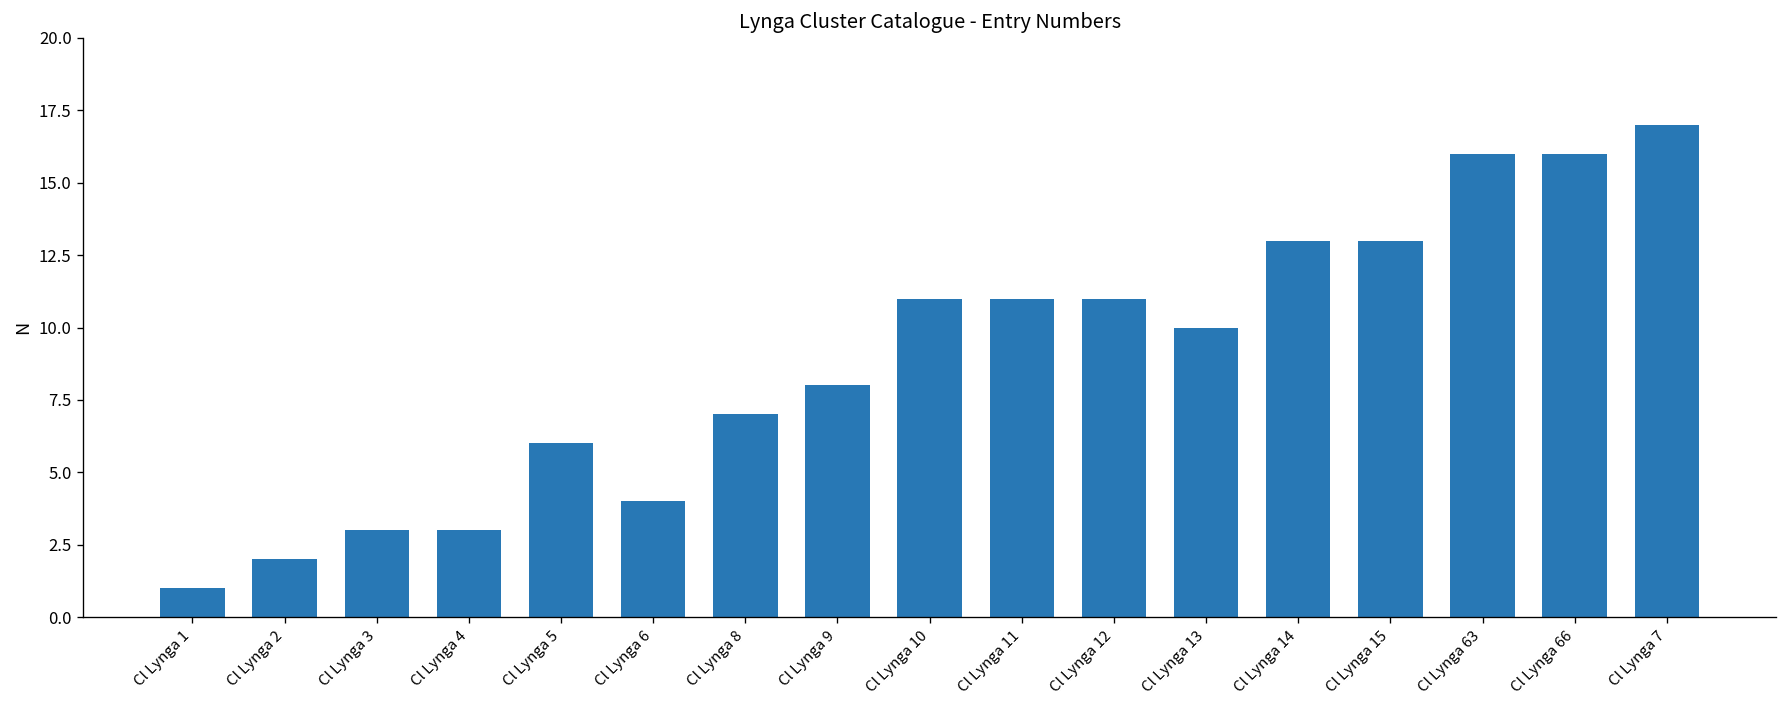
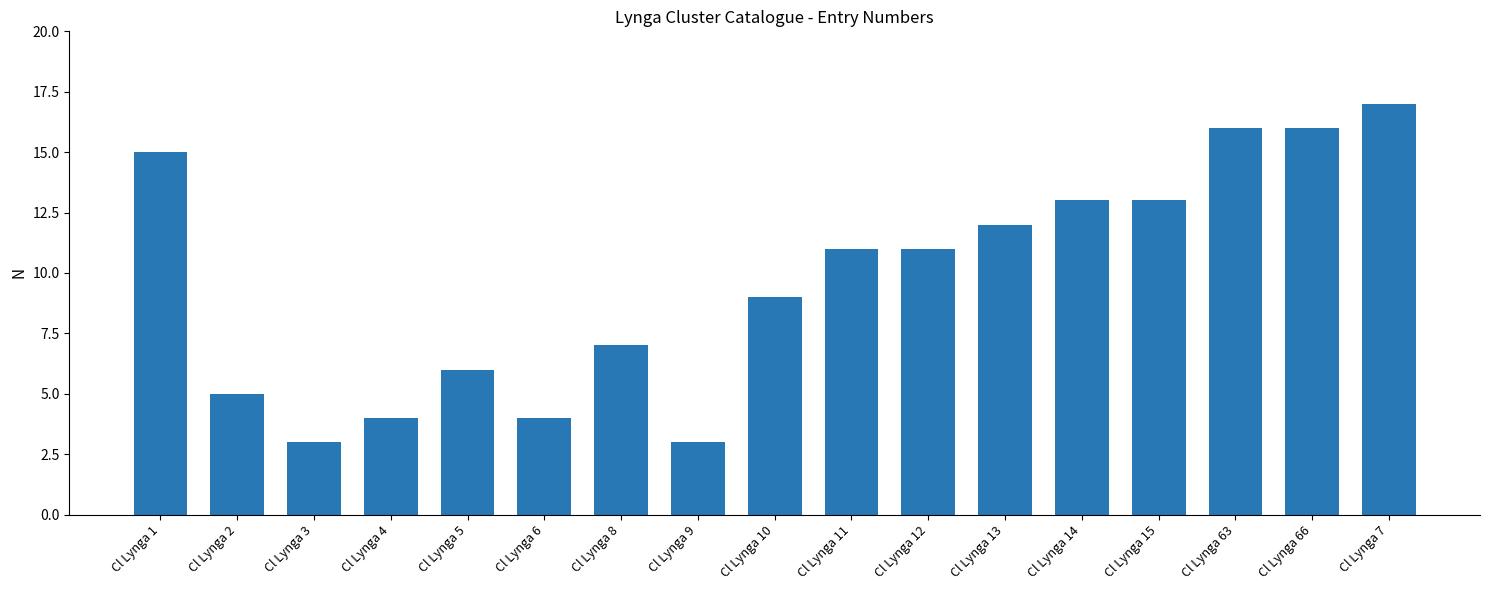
  {
-   "Cl Lynga 1": 1,
-   "Cl Lynga 2": 2,
+   "Cl Lynga 1": 15,
+   "Cl Lynga 2": 5,
    "Cl Lynga 3": 3,
-   "Cl Lynga 4": 3,
+   "Cl Lynga 4": 4,
    "Cl Lynga 5": 6,
    "Cl Lynga 6": 4,
    "Cl Lynga 8": 7,
-   "Cl Lynga 9": 8,
-   "Cl Lynga 10": 11,
+   "Cl Lynga 9": 3,
+   "Cl Lynga 10": 9,
    "Cl Lynga 11": 11,
    "Cl Lynga 12": 11,
-   "Cl Lynga 13": 10,
+   "Cl Lynga 13": 12,
    "Cl Lynga 14": 13,
    "Cl Lynga 15": 13,
    "Cl Lynga 63": 16,
    "Cl Lynga 66": 16,
    "Cl Lynga 7": 17
  }
